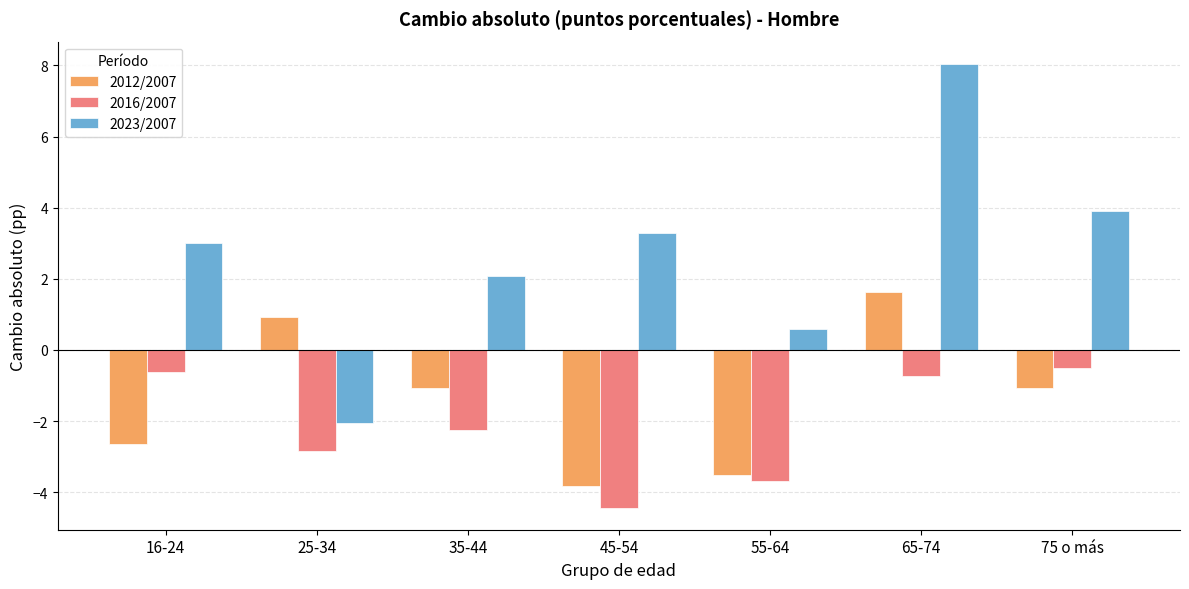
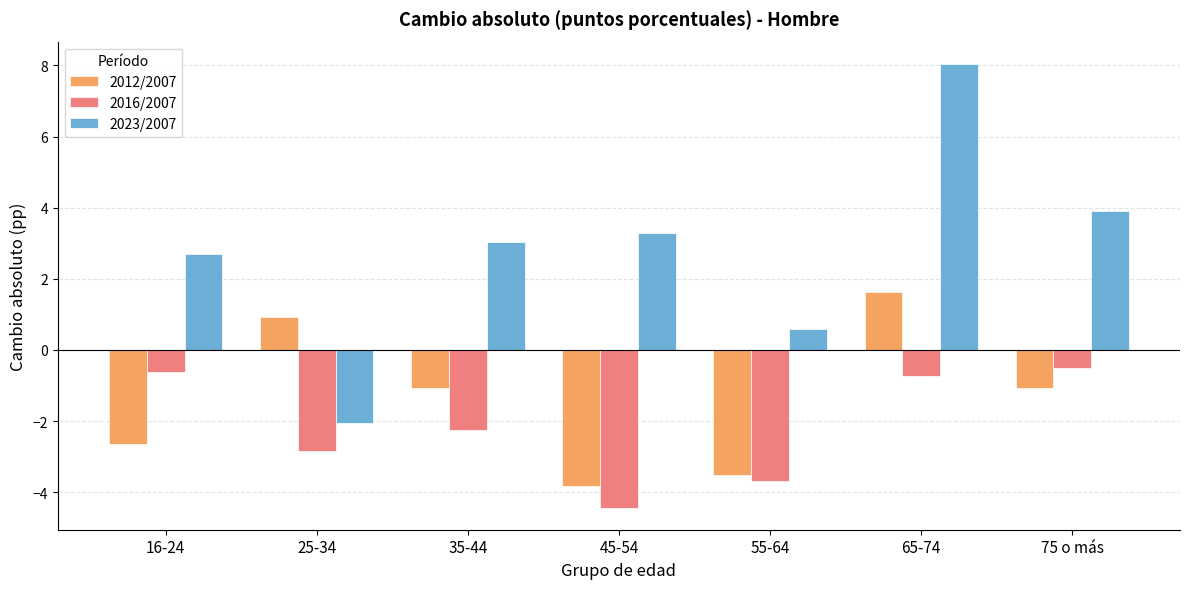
  {
    "2023/2007": {
-     "16-24": 3.0,
+     "16-24": 2.7,
      "25-34": -2.0,
-     "35-44": 2.1,
+     "35-44": 3.0,
      "45-54": 3.3,
      "55-64": 0.6,
      "65-74": 8.0,
      "75 o más": 3.9
    }
  }
